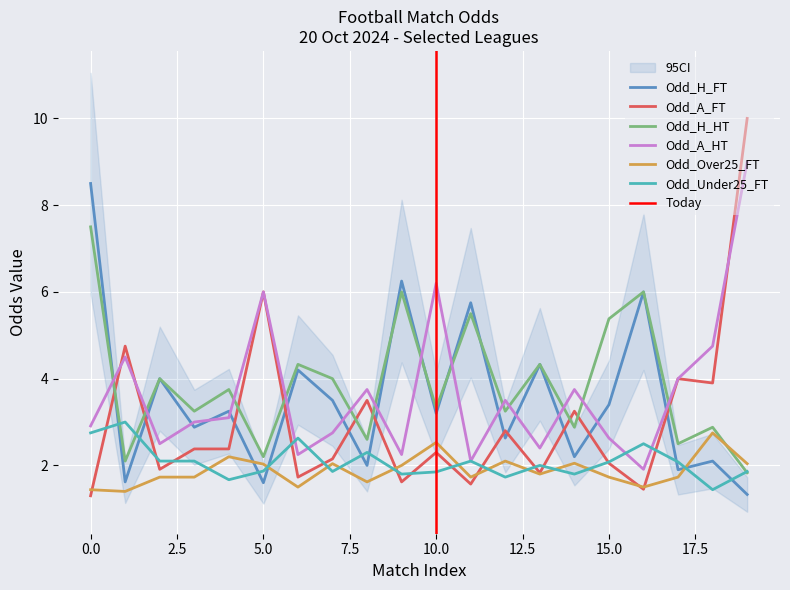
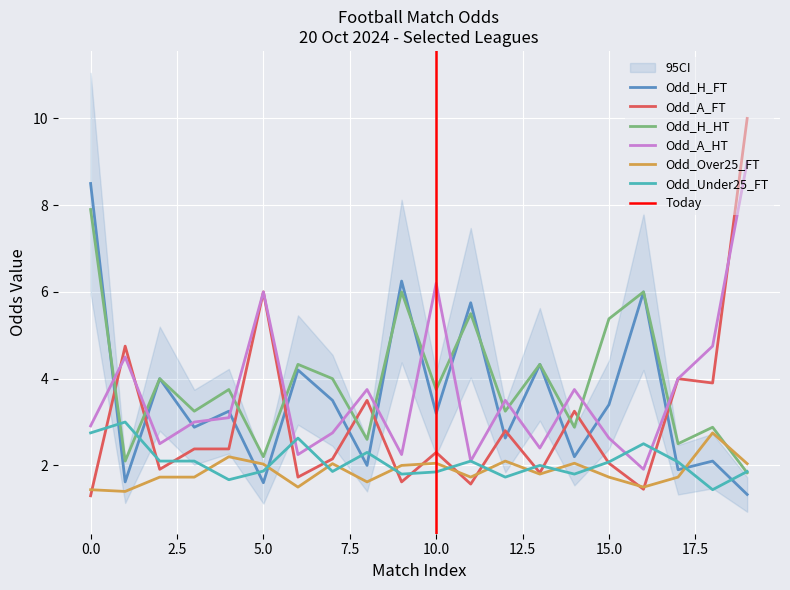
  {
    "Odd_A_FT": {
      "0.0": 1.3,
      "10.0": 2.3
    },
    "Odd_H_HT": {
-     "0.0": 7.5,
+     "0.0": 7.9,
      "5.0": 2.2,
-     "10.0": 3.3,
+     "10.0": 3.8,
      "15.0": 5.4
    },
    "Odd_A_HT": {
      "0.0": 2.9,
      "10.0": 6.2,
      "15.0": 2.6
    },
    "Odd_Over25_FT": {
      "0.0": 1.4,
-     "10.0": 2.5,
+     "10.0": 2.1,
      "15.0": 1.7
    }
  }
